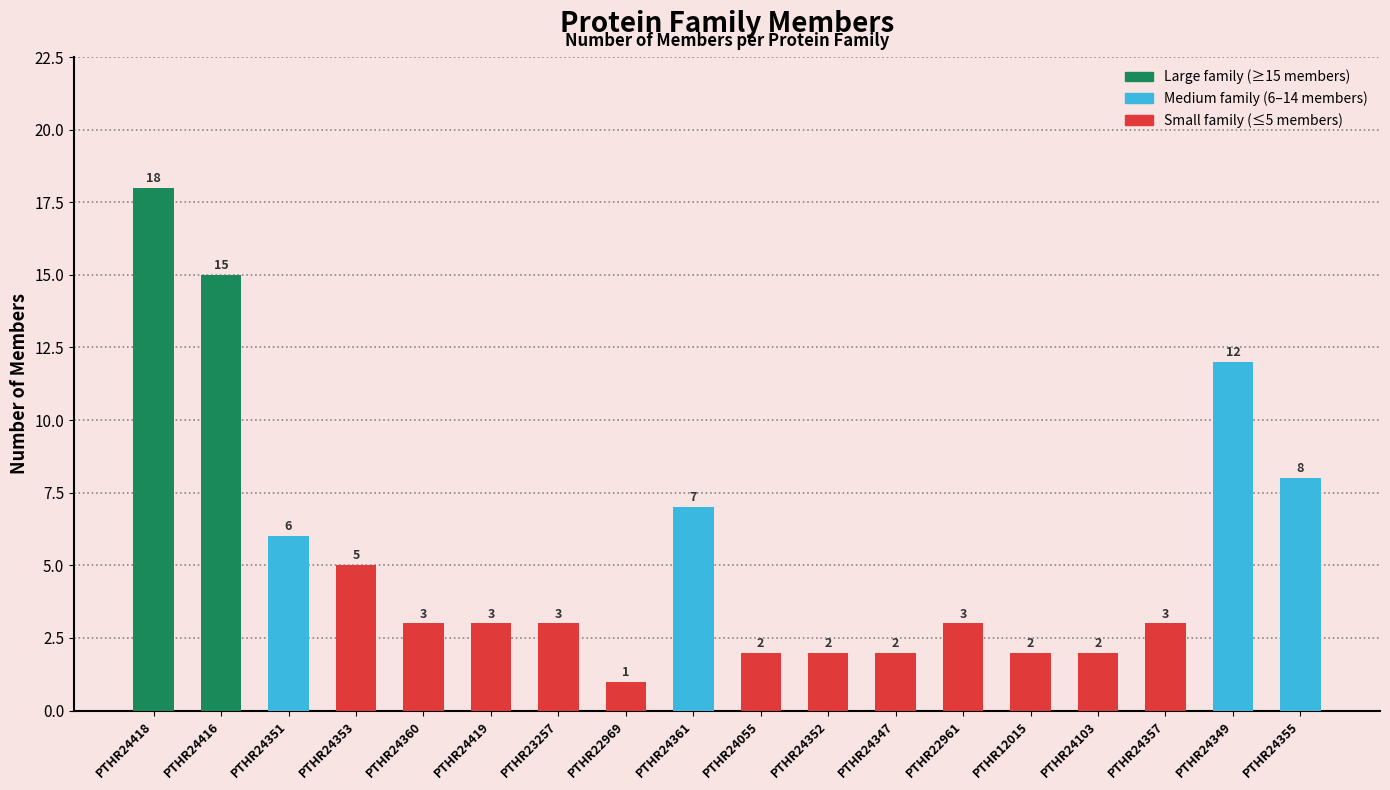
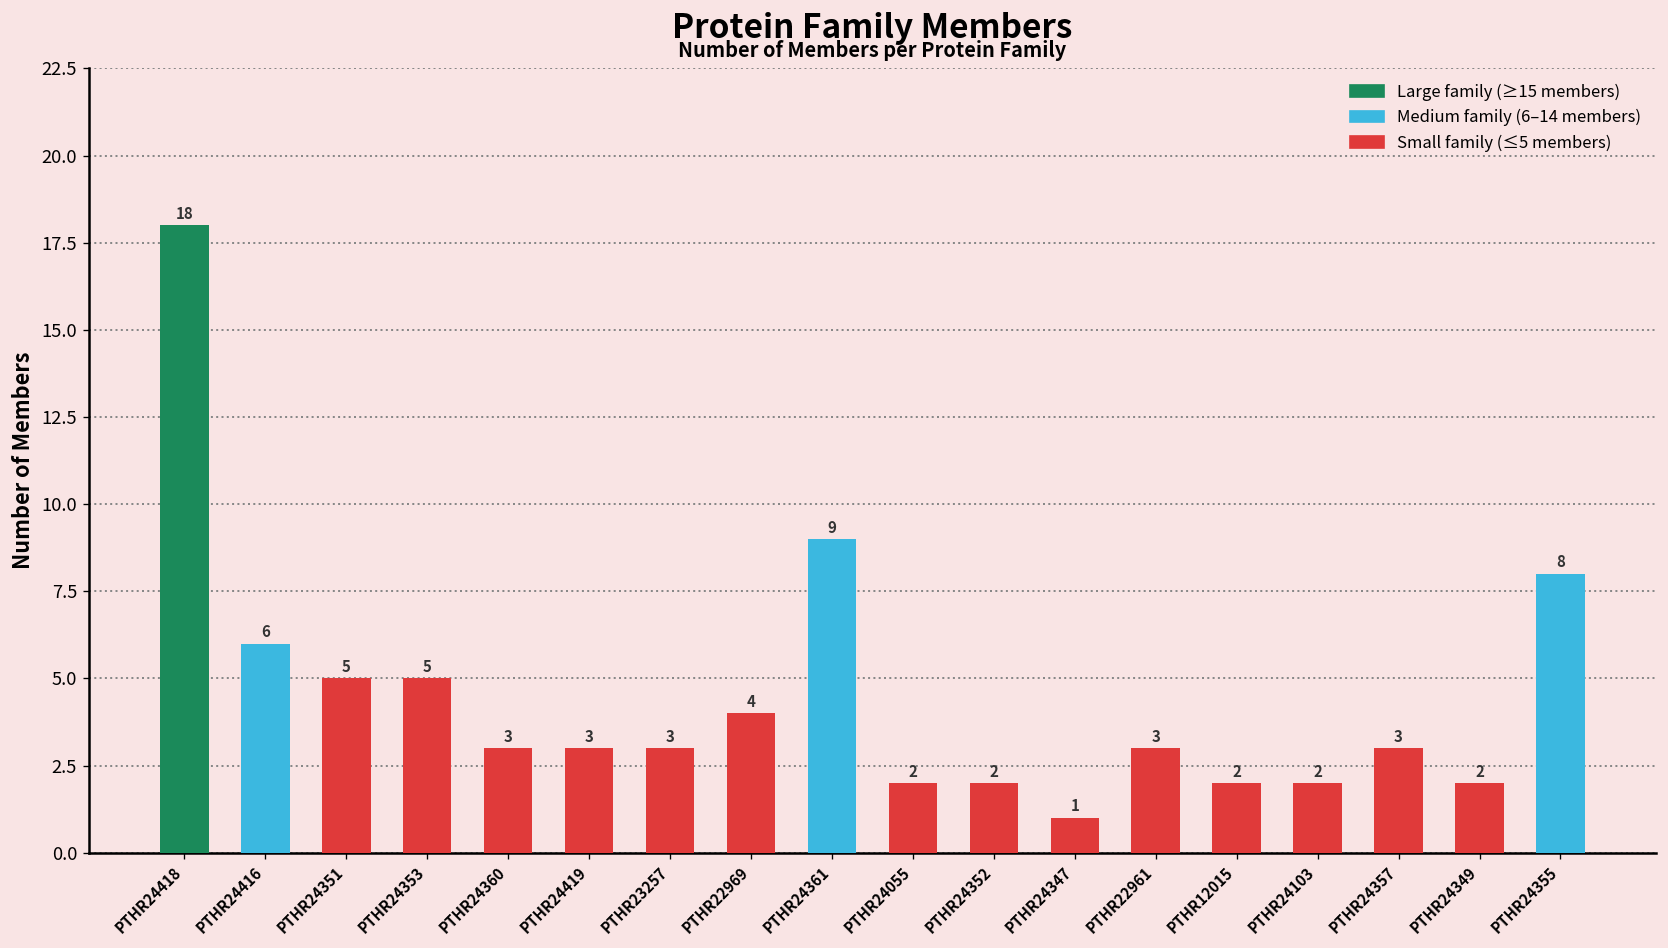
  {
    "PTHR24418": 18,
-   "PTHR24416": 15,
-   "PTHR24351": 6,
+   "PTHR24416": 6,
+   "PTHR24351": 5,
    "PTHR24353": 5,
    "PTHR24360": 3,
    "PTHR24419": 3,
    "PTHR23257": 3,
-   "PTHR22969": 1,
-   "PTHR24361": 7,
+   "PTHR22969": 4,
+   "PTHR24361": 9,
    "PTHR24055": 2,
    "PTHR24352": 2,
-   "PTHR24347": 2,
+   "PTHR24347": 1,
    "PTHR22961": 3,
    "PTHR12015": 2,
    "PTHR24103": 2,
    "PTHR24357": 3,
-   "PTHR24349": 12,
+   "PTHR24349": 2,
    "PTHR24355": 8
  }
